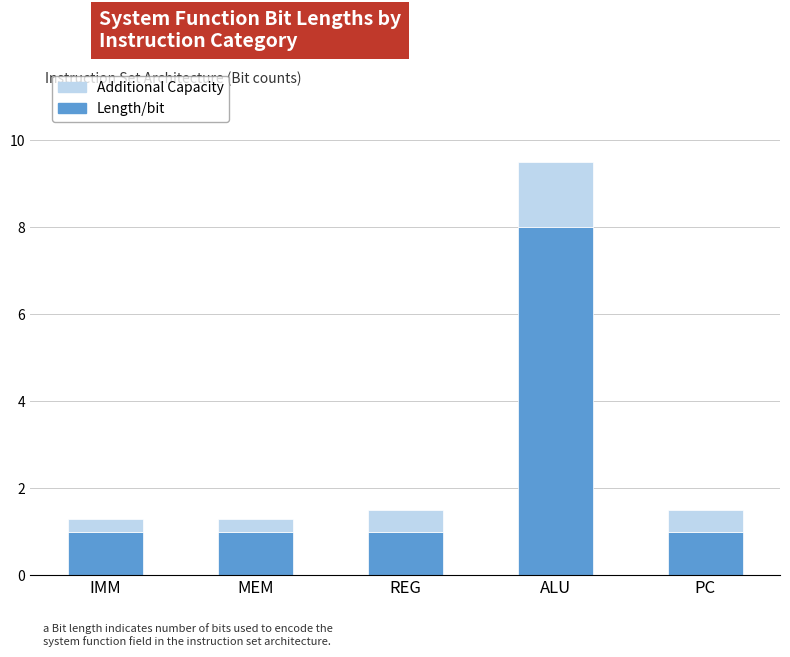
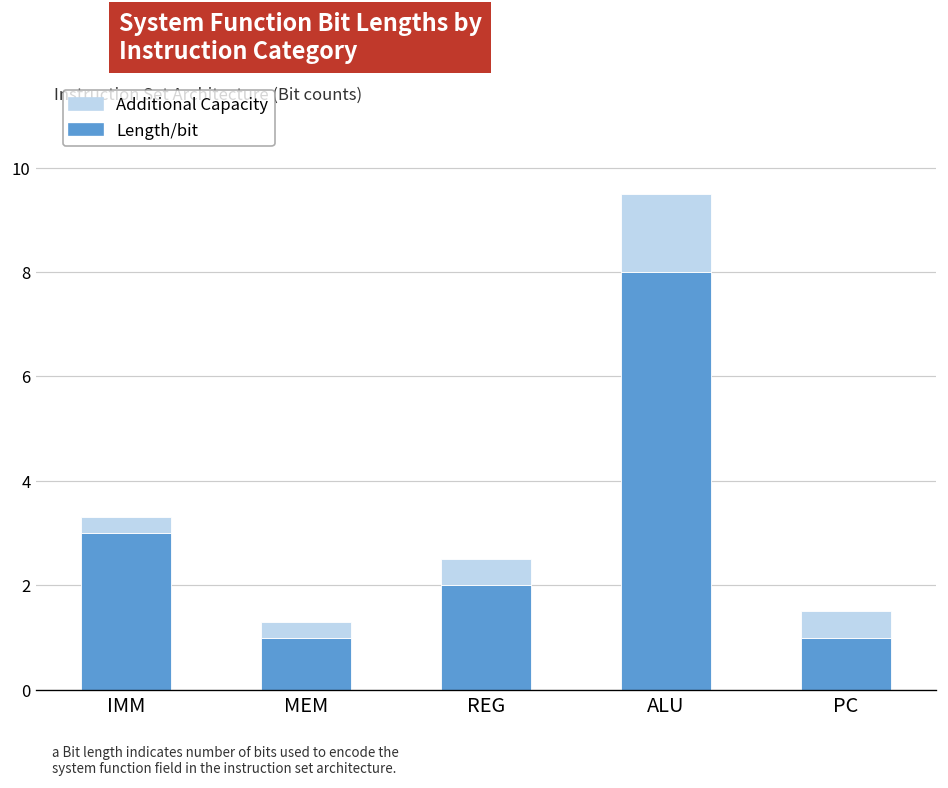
  {
    "Length/bit": {
-     "IMM": 1,
+     "IMM": 3,
      "MEM": 1,
-     "REG": 1,
+     "REG": 2,
      "ALU": 8,
      "PC": 1
    },
    "Additional Capacity": {
      "IMM": 0.3,
      "MEM": 0.3,
      "REG": 0.5,
      "ALU": 1.5,
      "PC": 0.5
    }
  }
